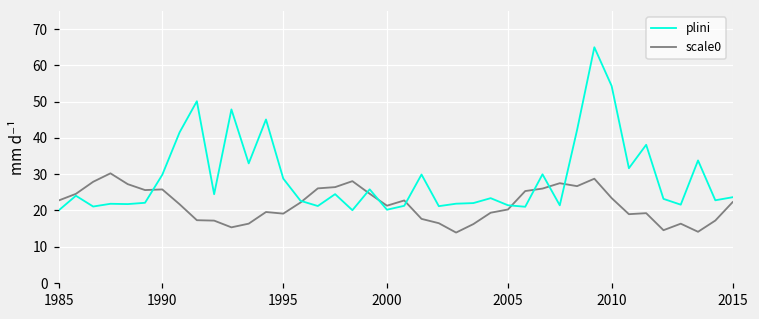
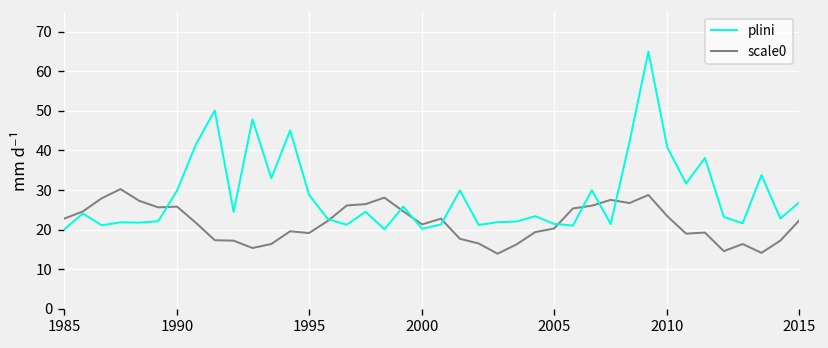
  {
    "plini": {
      "1985": 20,
      "1990": 30,
      "1995": 29,
      "2000": 20,
      "2005": 21,
-     "2010": 54,
-     "2015": 24
+     "2010": 41,
+     "2015": 27
    },
    "scale0": {
      "1985": 23,
      "1990": 26,
      "1995": 19,
      "2000": 21,
      "2005": 20,
      "2010": 23,
      "2015": 22
    }
  }
